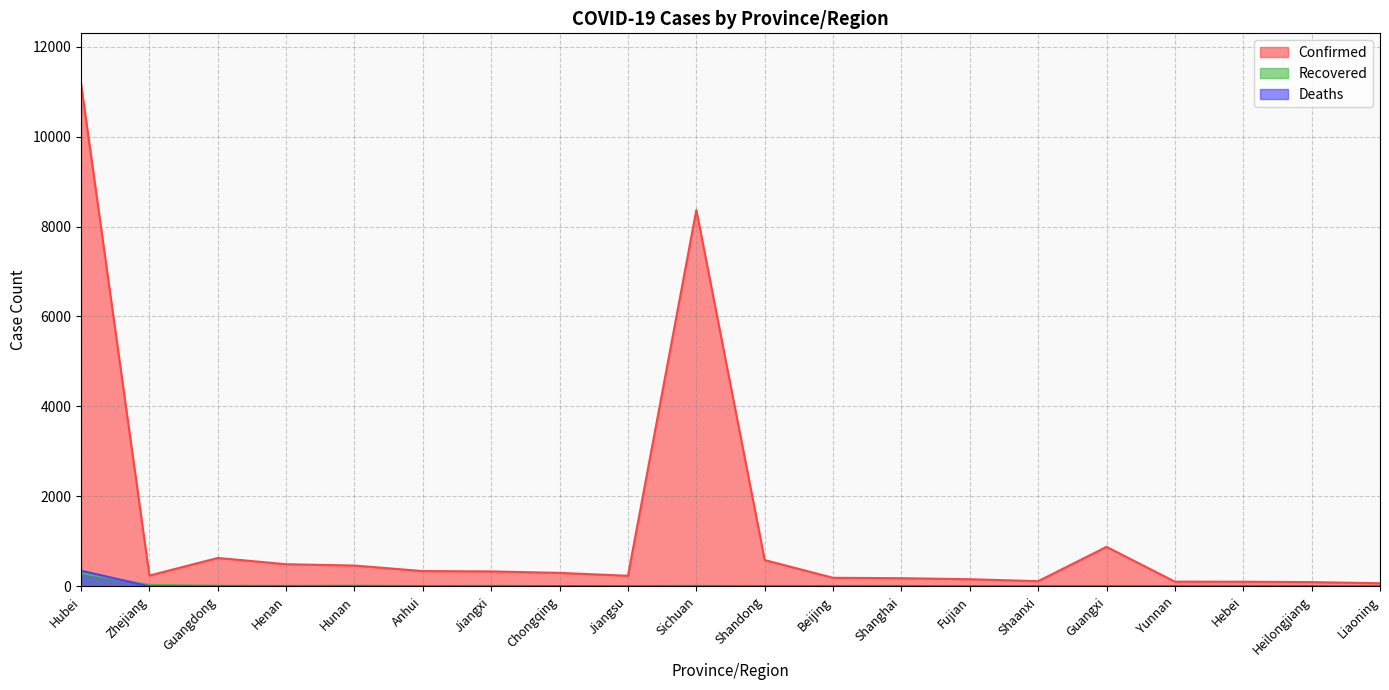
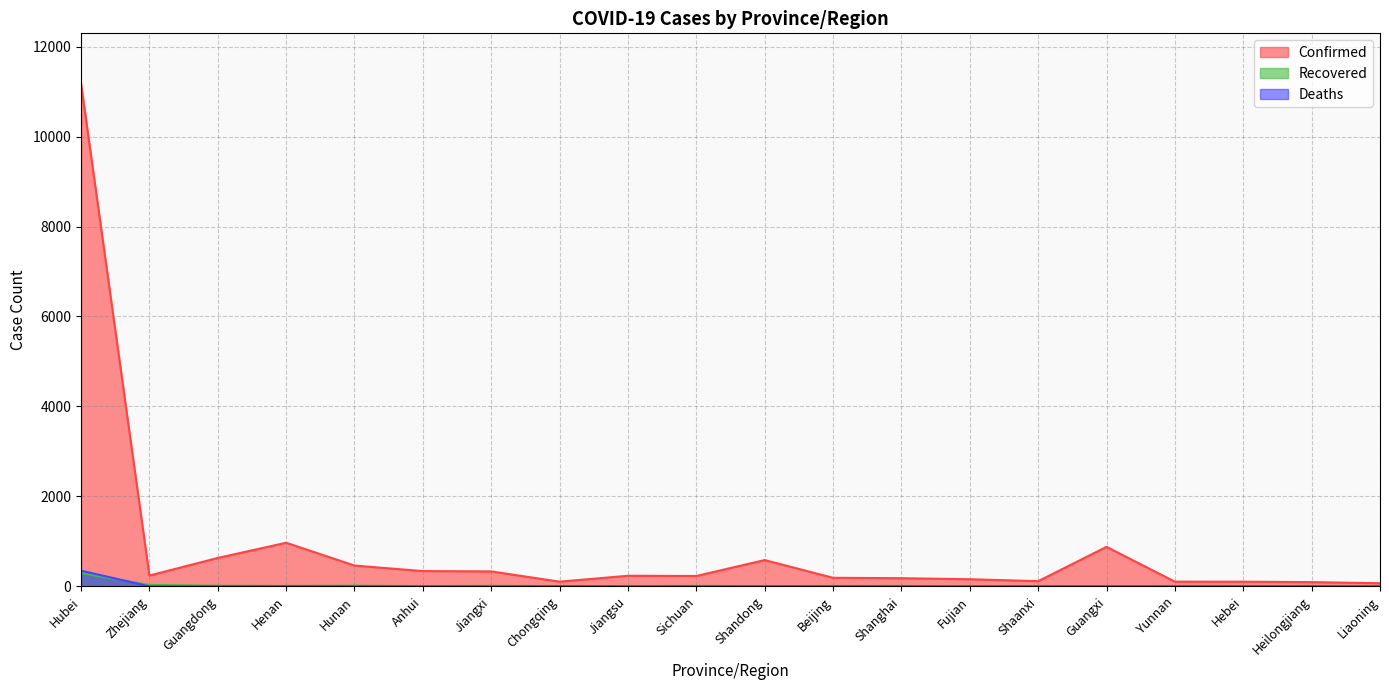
  {
    "Confirmed": {
      "Hubei": 11200,
      "Zhejiang": 200,
      "Guangdong": 600,
-     "Henan": 500,
+     "Henan": 1000,
      "Hunan": 500,
      "Anhui": 300,
      "Jiangxi": 300,
-     "Chongqing": 300,
+     "Chongqing": 100,
      "Jiangsu": 200,
-     "Sichuan": 8400,
+     "Sichuan": 200,
      "Shandong": 600,
      "Beijing": 200,
      "Shanghai": 200,
      "Fujian": 200,
      "Shaanxi": 100,
      "Guangxi": 900,
      "Yunnan": 100,
      "Hebei": 100,
      "Heilongjiang": 100,
      "Liaoning": 100
    }
  }
